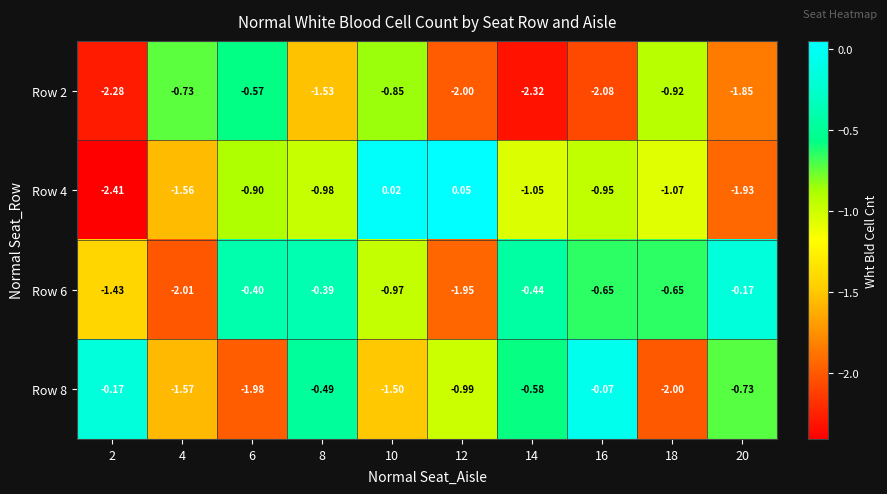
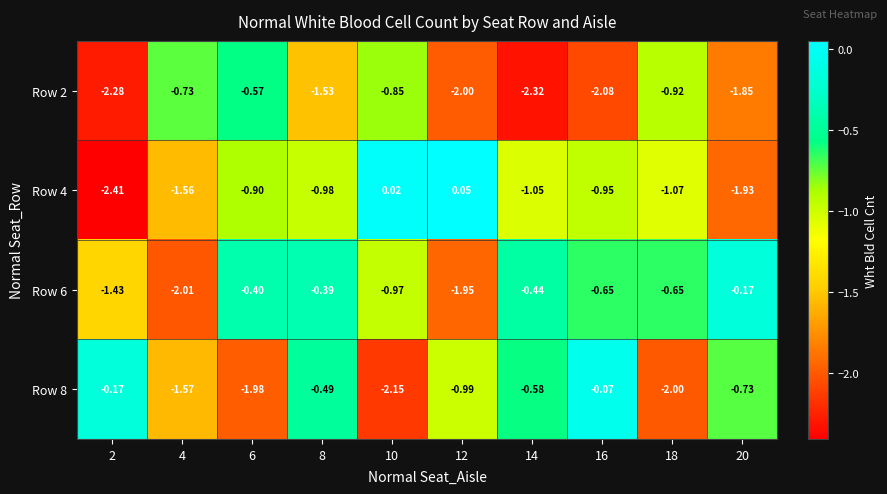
  {
    "Row 2": {
      "2": -2.28,
      "4": -0.73,
      "6": -0.57,
      "8": -1.53,
      "10": -0.85,
      "12": -2.00,
      "14": -2.32,
      "16": -2.08,
      "18": -0.92,
      "20": -1.85
    },
    "Row 4": {
      "2": -2.41,
      "4": -1.56,
      "6": -0.90,
      "8": -0.98,
      "10": 0.02,
      "12": 0.05,
      "14": -1.05,
      "16": -0.95,
      "18": -1.07,
      "20": -1.93
    },
    "Row 6": {
      "2": -1.43,
      "4": -2.01,
      "6": -0.40,
      "8": -0.39,
      "10": -0.97,
      "12": -1.95,
      "14": -0.44,
      "16": -0.65,
      "18": -0.65,
      "20": -0.17
    },
    "Row 8": {
      "2": -0.17,
      "4": -1.57,
      "6": -1.98,
      "8": -0.49,
-     "10": -1.50,
+     "10": -2.15,
      "12": -0.99,
      "14": -0.58,
      "16": -0.07,
      "18": -2.00,
      "20": -0.73
    }
  }
